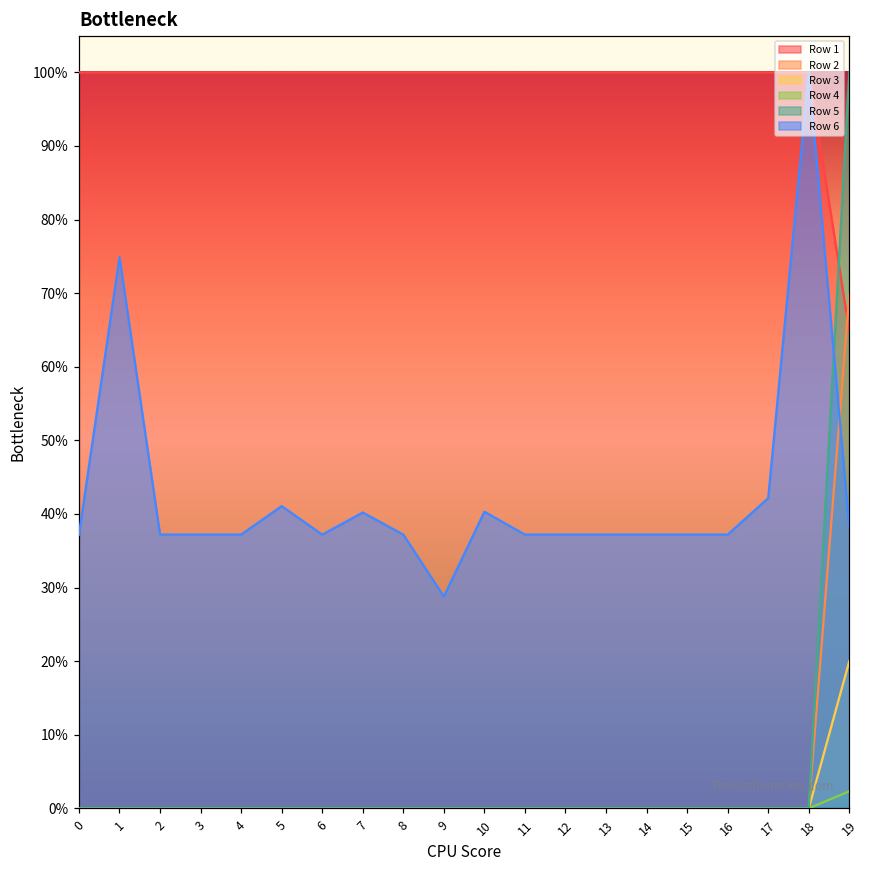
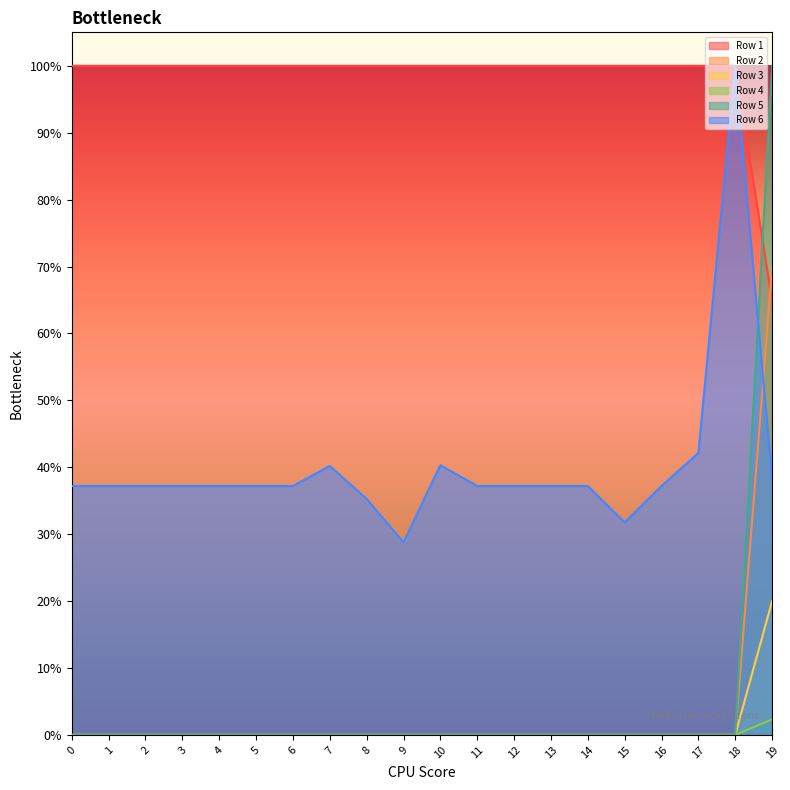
  {
    "Row 4": {
      "19": "2%"
    },
    "Row 5": {
      "19": "100%"
    },
    "Row 6": {
      "0": "37%",
-     "1": "75%",
+     "1": "37%",
      "2": "37%",
      "3": "37%",
      "4": "37%",
-     "5": "41%",
+     "5": "37%",
      "6": "37%",
      "7": "40%",
-     "8": "37%",
+     "8": "35%",
      "9": "29%",
      "10": "40%",
      "11": "37%",
      "12": "37%",
      "13": "37%",
      "14": "37%",
-     "15": "37%",
+     "15": "32%",
      "16": "37%",
      "17": "42%",
      "19": "38%"
    }
  }
